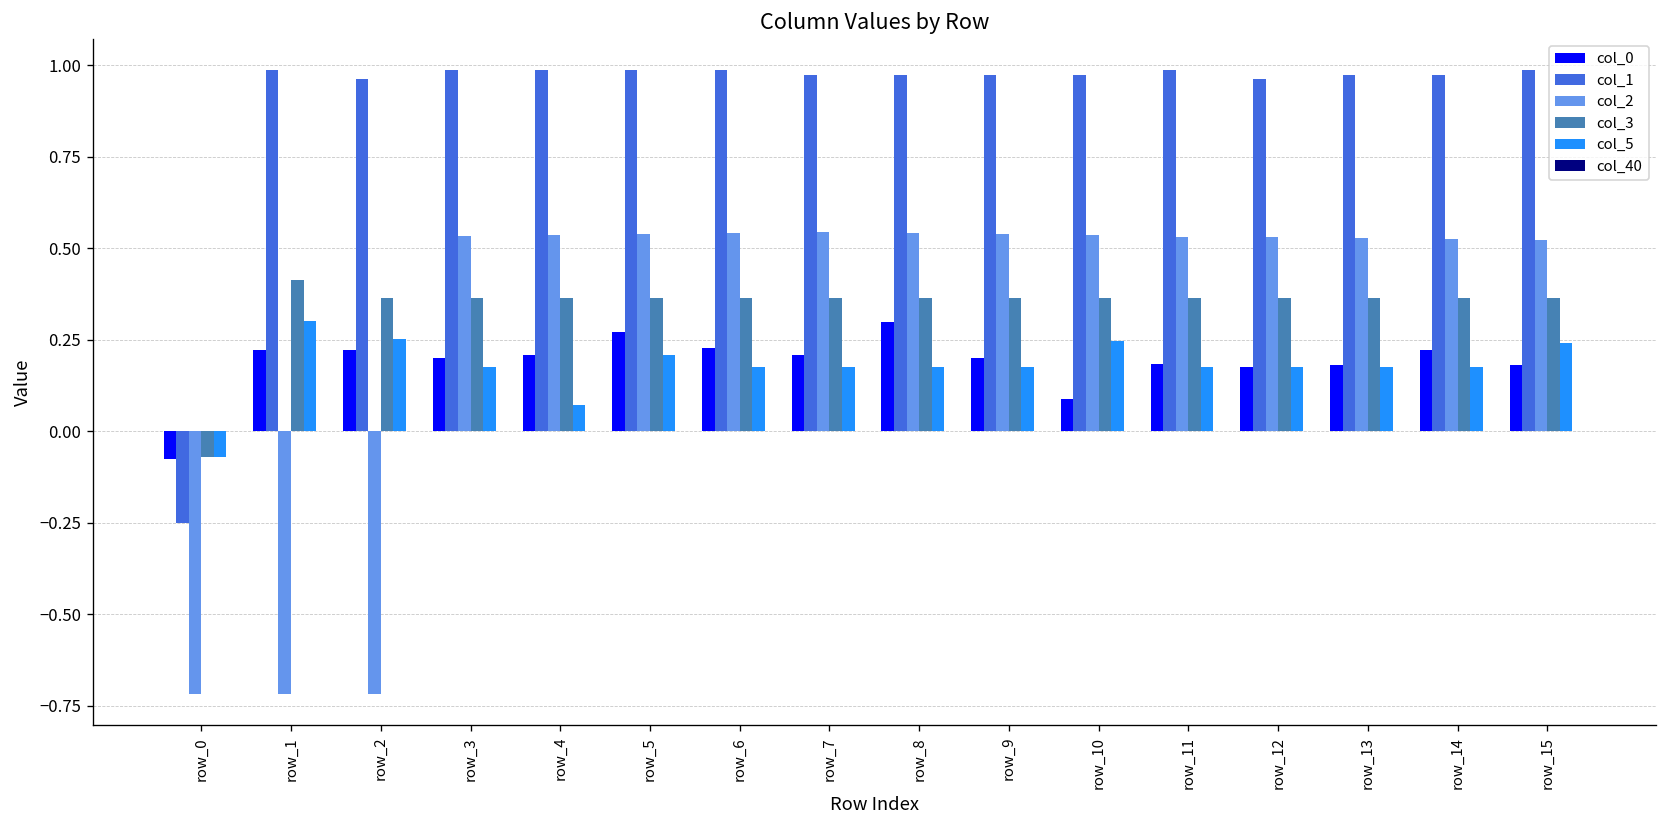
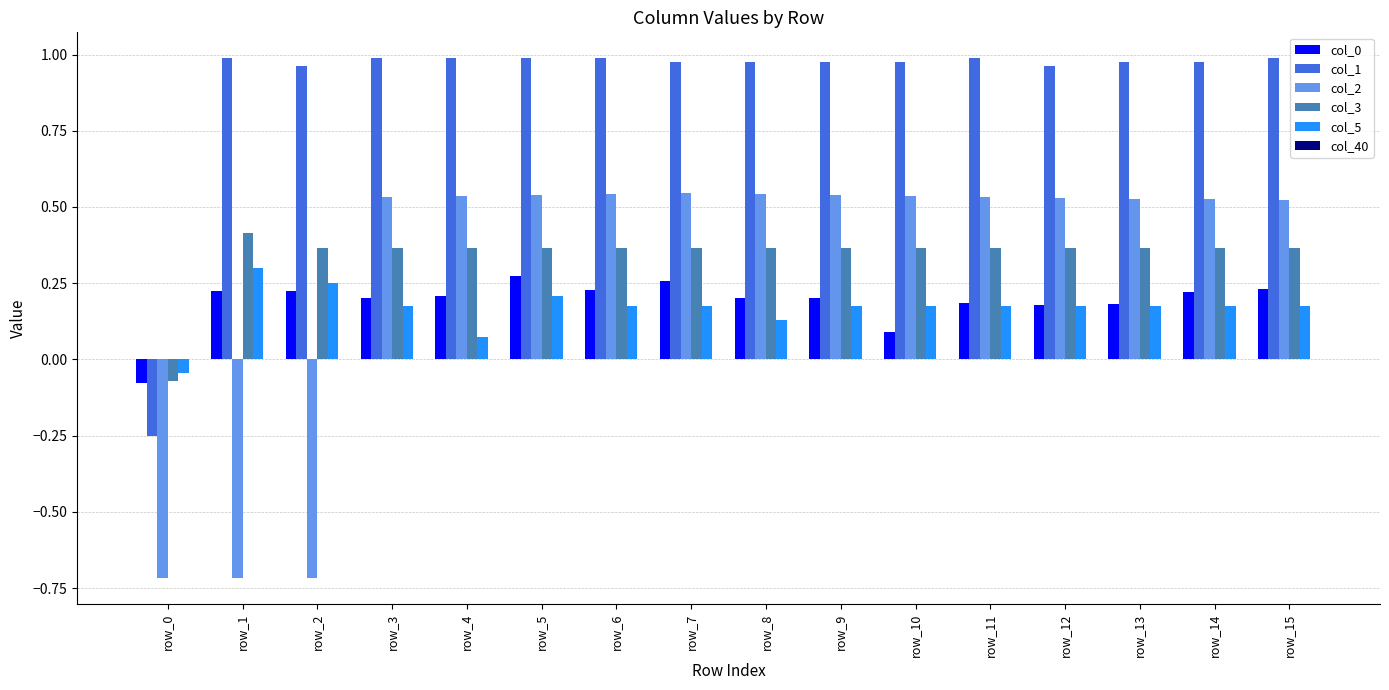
  {
    "col_0": {
      "row_0": -0.08,
      "row_1": 0.22,
      "row_2": 0.22,
      "row_3": 0.20,
      "row_4": 0.21,
      "row_5": 0.27,
      "row_6": 0.23,
-     "row_7": 0.21,
-     "row_8": 0.3,
+     "row_7": 0.26,
+     "row_8": 0.2,
      "row_9": 0.20,
      "row_10": 0.09,
      "row_11": 0.18,
      "row_12": 0.18,
      "row_13": 0.18,
      "row_14": 0.22,
-     "row_15": 0.18
+     "row_15": 0.23
    },
    "col_5": {
-     "row_0": -0.07,
+     "row_0": -0.04,
      "row_1": 0.30,
      "row_2": 0.25,
      "row_3": 0.18,
      "row_4": 0.07,
      "row_5": 0.21,
      "row_6": 0.18,
      "row_7": 0.18,
-     "row_8": 0.18,
+     "row_8": 0.13,
      "row_9": 0.18,
-     "row_10": 0.25,
+     "row_10": 0.18,
      "row_11": 0.18,
      "row_12": 0.18,
      "row_13": 0.18,
      "row_14": 0.18,
-     "row_15": 0.24
+     "row_15": 0.18
    },
    "col_40": {
      "row_0": 0.00,
      "row_1": 0.00,
      "row_2": 0.00,
      "row_3": 0.00,
      "row_4": 0.00,
      "row_5": 0.00,
      "row_6": 0.00,
      "row_7": 0.00,
      "row_8": 0.00,
      "row_9": 0.00,
      "row_10": 0.00,
      "row_11": 0.00,
      "row_12": 0.00,
      "row_13": 0.00,
      "row_14": 0.00,
      "row_15": 0.00
    }
  }
